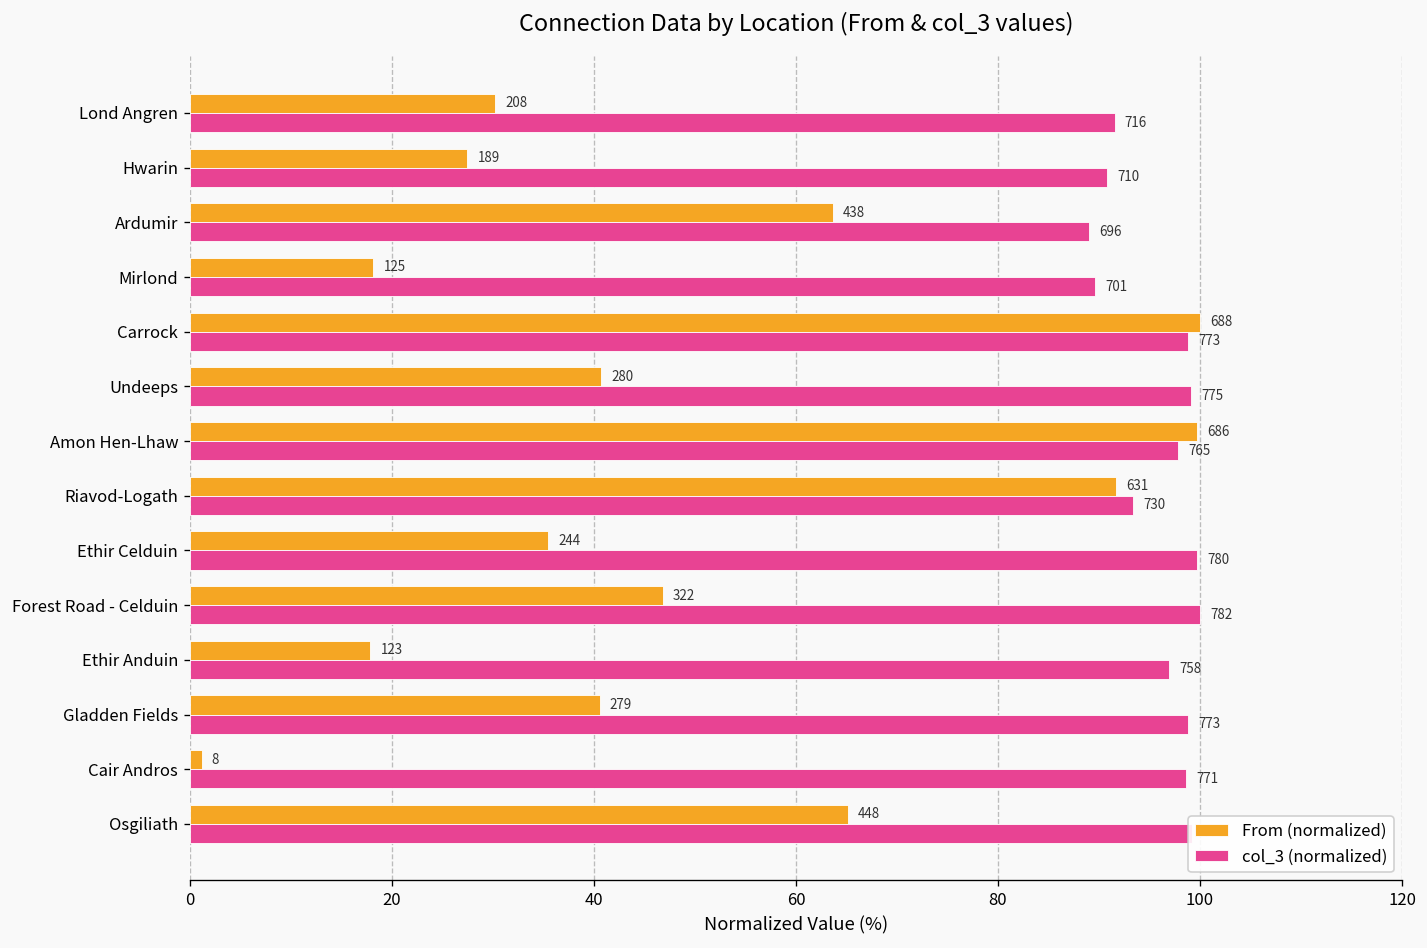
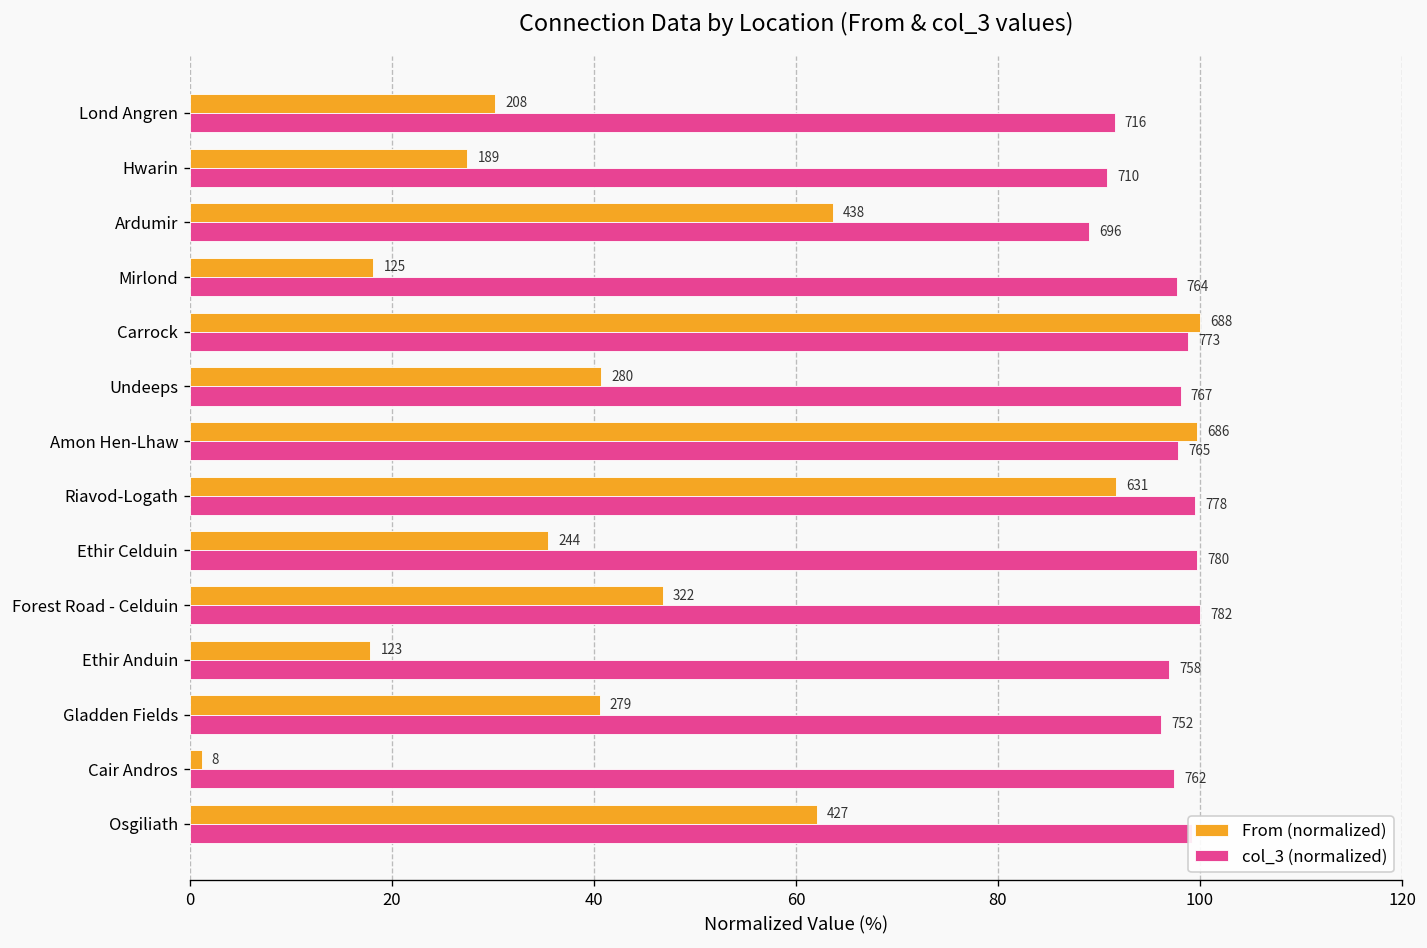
  {
    "From (normalized)": {
-     "Osgiliath": 448
+     "Osgiliath": 427
    },
    "col_3 (normalized)": {
-     "Mirlond": 701,
-     "Undeeps": 775,
-     "Riavod-Logath": 730,
-     "Gladden Fields": 773,
-     "Cair Andros": 771
+     "Mirlond": 764,
+     "Undeeps": 767,
+     "Riavod-Logath": 778,
+     "Gladden Fields": 752,
+     "Cair Andros": 762
    }
  }
